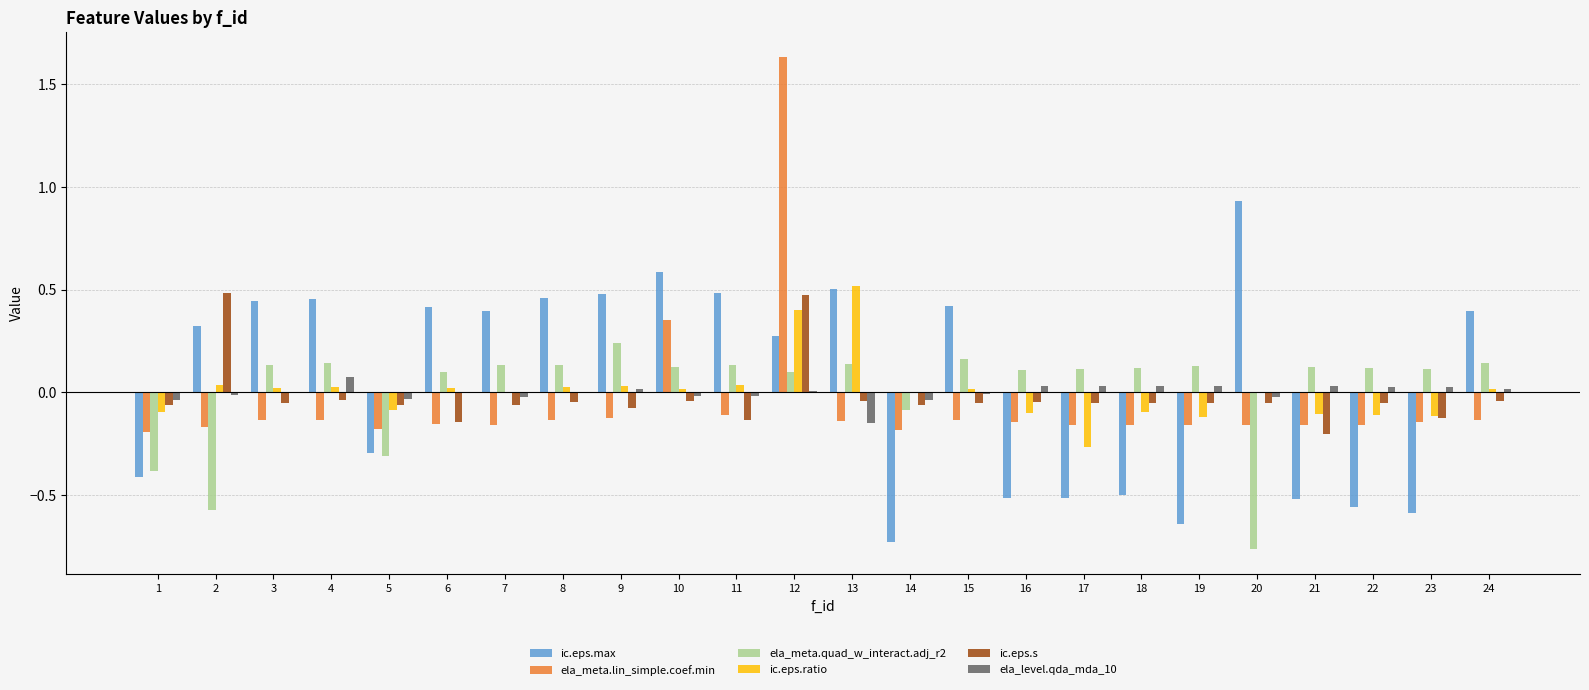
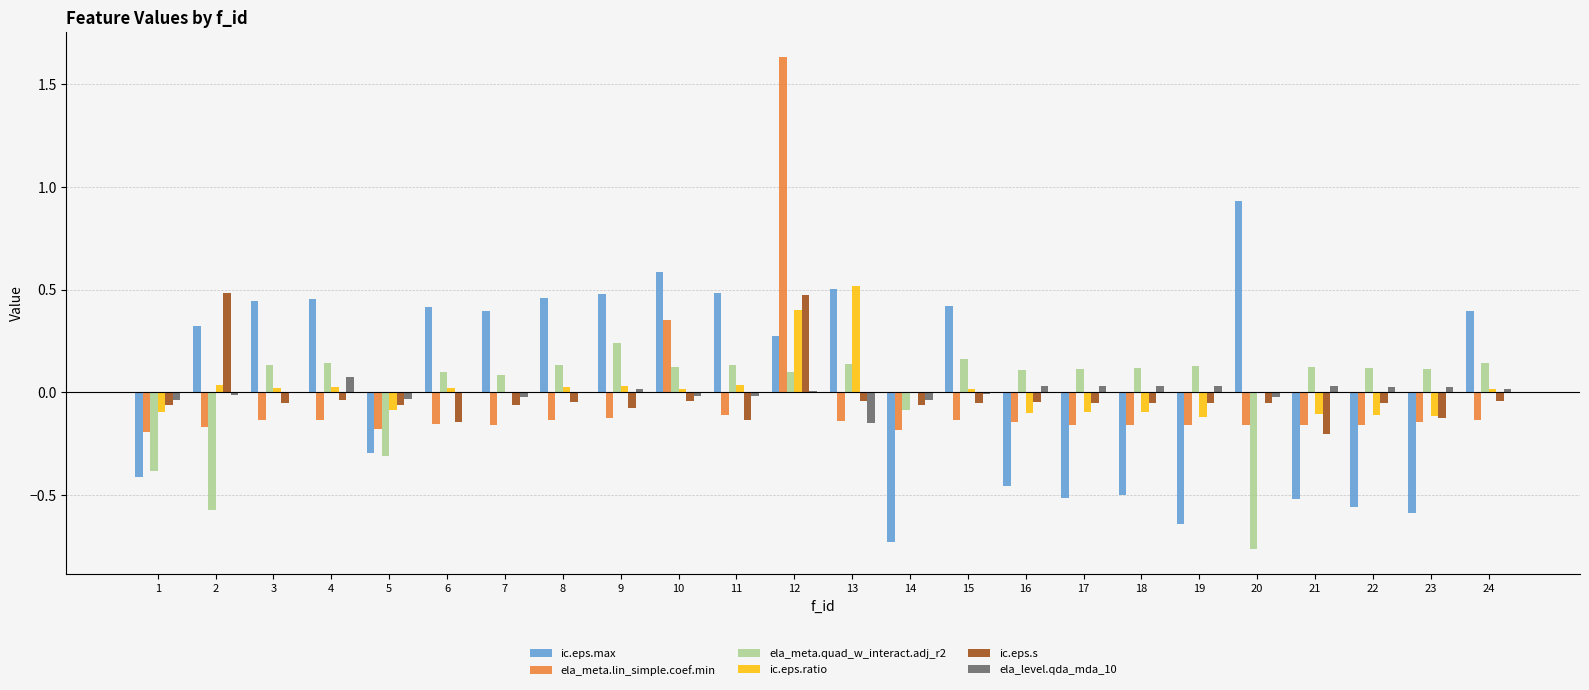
  {
    "ic.eps.max": {
      "1": -0.42,
      "2": 0.32,
      "3": 0.44,
      "4": 0.45,
      "5": -0.30,
      "6": 0.42,
      "7": 0.40,
      "8": 0.46,
      "9": 0.48,
      "10": 0.59,
      "11": 0.48,
      "12": 0.27,
      "13": 0.50,
      "14": -0.73,
      "15": 0.42,
-     "16": -0.52,
+     "16": -0.46,
      "17": -0.52,
      "18": -0.50,
      "19": -0.64,
      "20": 0.93,
      "21": -0.52,
      "22": -0.56,
      "23": -0.59,
      "24": 0.39
    },
    "ela_meta.lin_simple.coef.min": {
      "1": -0.19,
      "2": -0.17,
      "3": -0.14,
      "4": -0.14,
      "5": -0.18,
      "6": -0.16,
      "7": -0.16,
      "8": -0.13,
      "9": -0.13,
      "10": 0.35,
      "11": -0.11,
      "12": 1.64,
      "13": -0.14,
      "14": -0.19,
      "15": -0.14,
      "16": -0.14,
      "17": -0.16,
      "18": -0.16,
      "19": -0.16,
      "20": -0.16,
      "21": -0.16,
      "22": -0.16,
      "23": -0.15,
      "24": -0.14
    },
    "ela_meta.quad_w_interact.adj_r2": {
      "1": -0.39,
      "2": -0.57,
      "3": 0.13,
      "4": 0.14,
      "5": -0.31,
      "6": 0.10,
-     "7": 0.13,
+     "7": 0.08,
      "8": 0.13,
      "9": 0.24,
      "10": 0.12,
      "11": 0.13,
      "12": 0.10,
      "13": 0.14,
      "14": -0.08,
      "15": 0.16,
      "16": 0.11,
      "17": 0.11,
      "18": 0.12,
      "19": 0.13,
      "20": -0.77,
      "21": 0.12,
      "22": 0.12,
      "23": 0.11,
      "24": 0.14
    },
    "ic.eps.ratio": {
      "1": -0.10,
      "2": 0.03,
      "3": 0.02,
      "4": 0.02,
      "5": -0.09,
      "6": 0.02,
      "8": 0.03,
      "9": 0.03,
      "10": 0.02,
      "11": 0.03,
      "12": 0.40,
      "13": 0.52,
      "15": 0.01,
      "16": -0.10,
-     "17": -0.27,
+     "17": -0.10,
      "18": -0.10,
      "19": -0.12,
      "21": -0.11,
      "22": -0.11,
      "23": -0.12,
      "24": 0.02
    },
    "ic.eps.s": {
      "1": -0.06,
      "2": 0.48,
      "3": -0.05,
      "4": -0.04,
      "5": -0.06,
      "6": -0.15,
      "7": -0.06,
      "8": -0.05,
      "9": -0.08,
      "10": -0.04,
      "11": -0.14,
      "12": 0.47,
      "13": -0.05,
      "14": -0.06,
      "15": -0.05,
      "16": -0.05,
      "17": -0.06,
      "18": -0.05,
      "19": -0.05,
      "20": -0.05,
      "21": -0.20,
      "22": -0.05,
      "23": -0.13,
      "24": -0.05
    },
    "ela_level.qda_mda_10": {
      "1": -0.04,
      "2": -0.01,
      "4": 0.07,
      "5": -0.03,
      "7": -0.02,
      "9": 0.02,
      "10": -0.02,
      "11": -0.02,
      "13": -0.15,
      "14": -0.04,
      "16": 0.03,
      "17": 0.03,
      "18": 0.03,
      "19": 0.03,
      "20": -0.02,
      "21": 0.03,
      "22": 0.02,
      "23": 0.02,
      "24": 0.01
    }
  }
